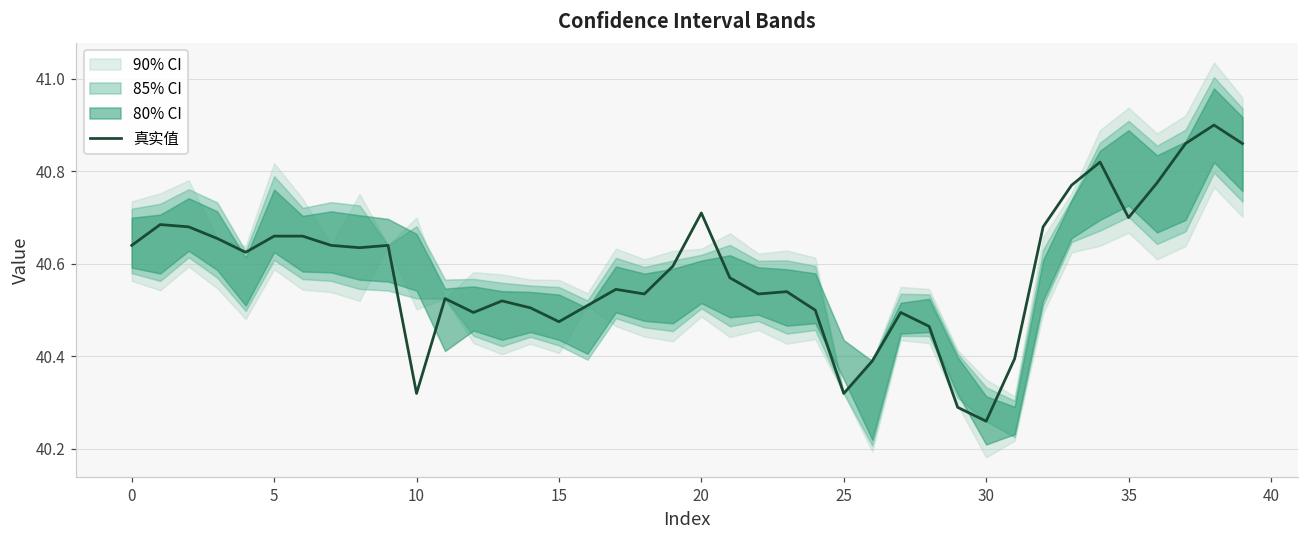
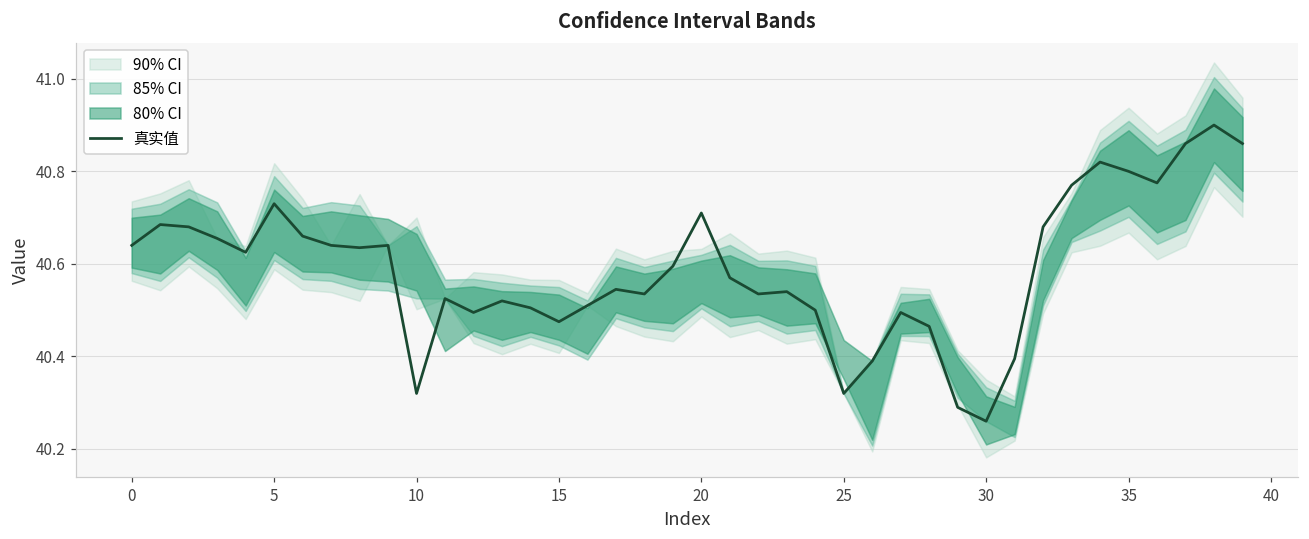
  {
    "真实值": {
      "0": 40.64,
-     "5": 40.66,
+     "5": 40.73,
      "10": 40.32,
      "15": 40.48,
      "20": 40.71,
      "30": 40.26,
-     "35": 40.7
+     "35": 40.8
    }
  }
